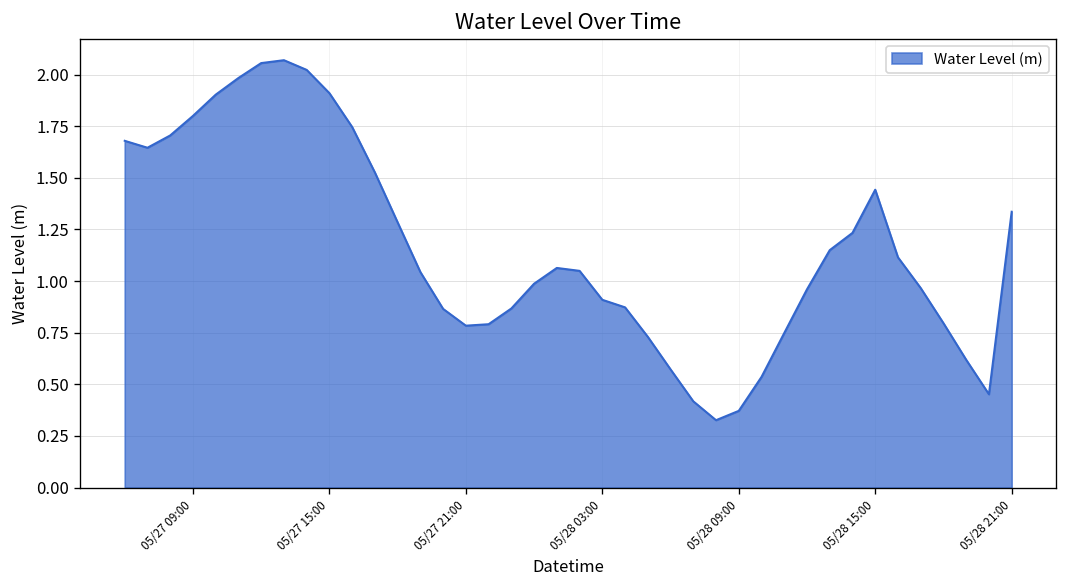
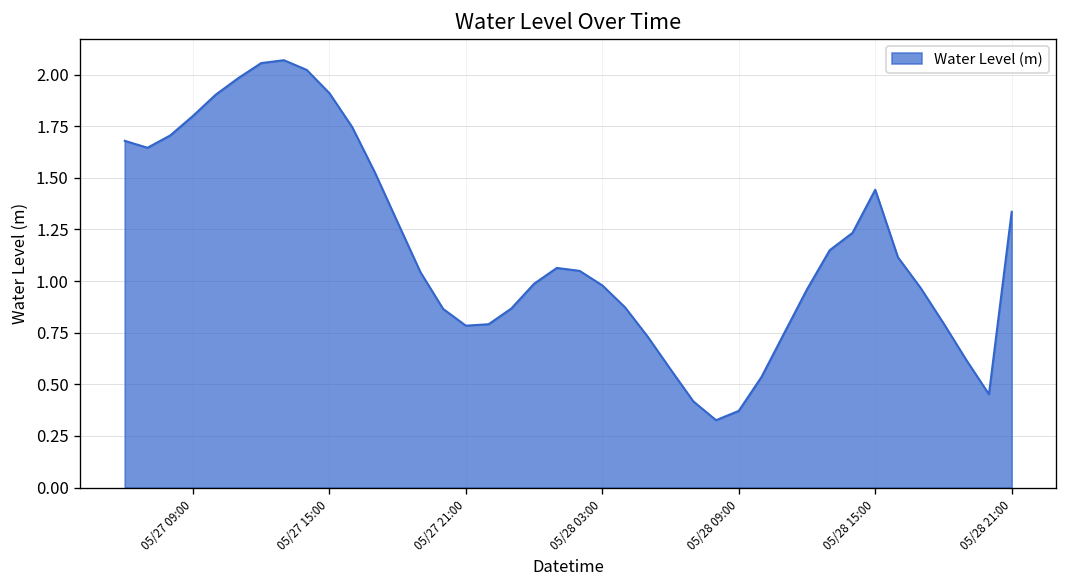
  {
    "05/27 09:00": 1.80,
    "05/27 15:00": 1.91,
    "05/27 21:00": 0.78,
-   "05/28 03:00": 0.91,
+   "05/28 03:00": 0.98,
    "05/28 09:00": 0.37,
    "05/28 15:00": 1.44,
    "05/28 21:00": 1.34
  }
